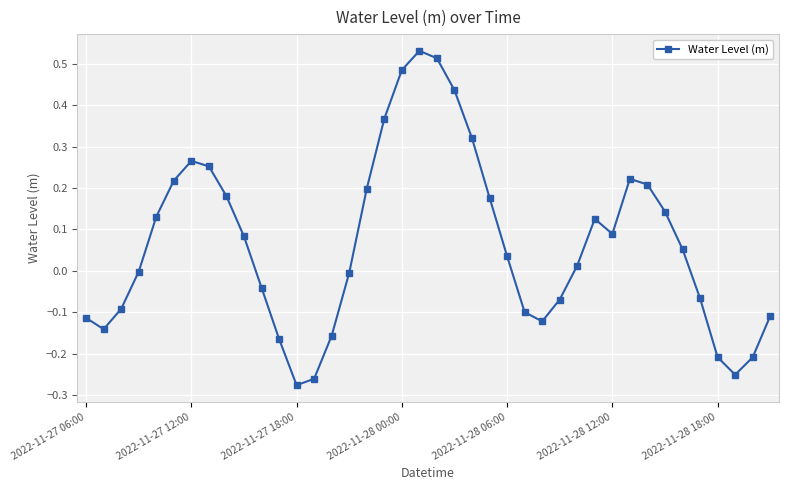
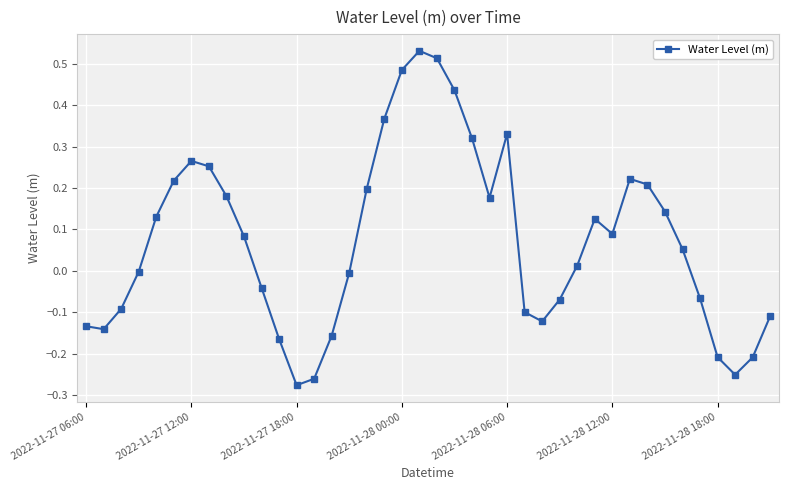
  {
-   "2022-11-27 06:00": -0.11,
+   "2022-11-27 06:00": -0.13,
    "2022-11-27 12:00": 0.27,
    "2022-11-27 18:00": -0.28,
    "2022-11-28 00:00": 0.48,
-   "2022-11-28 06:00": 0.04,
+   "2022-11-28 06:00": 0.33,
    "2022-11-28 12:00": 0.09,
    "2022-11-28 18:00": -0.21
  }
